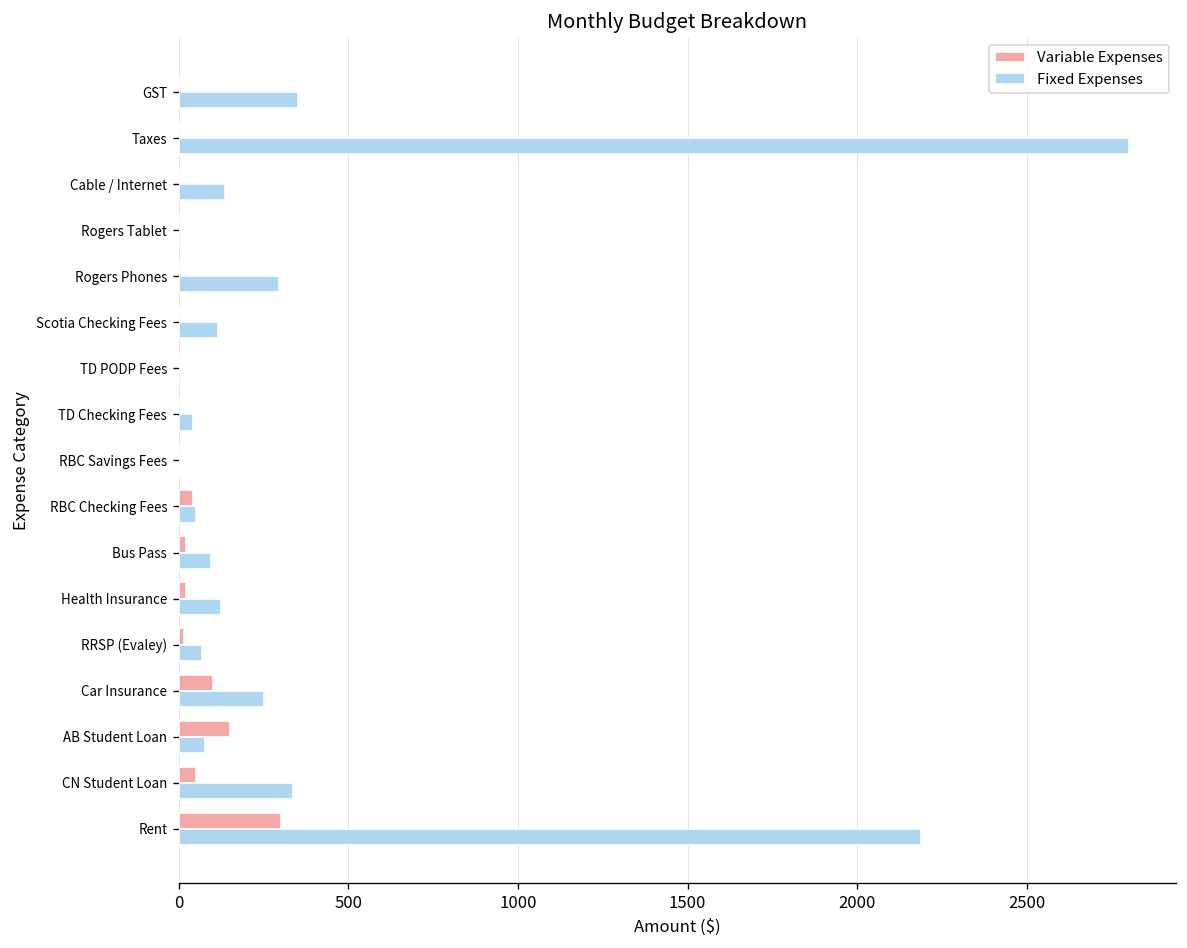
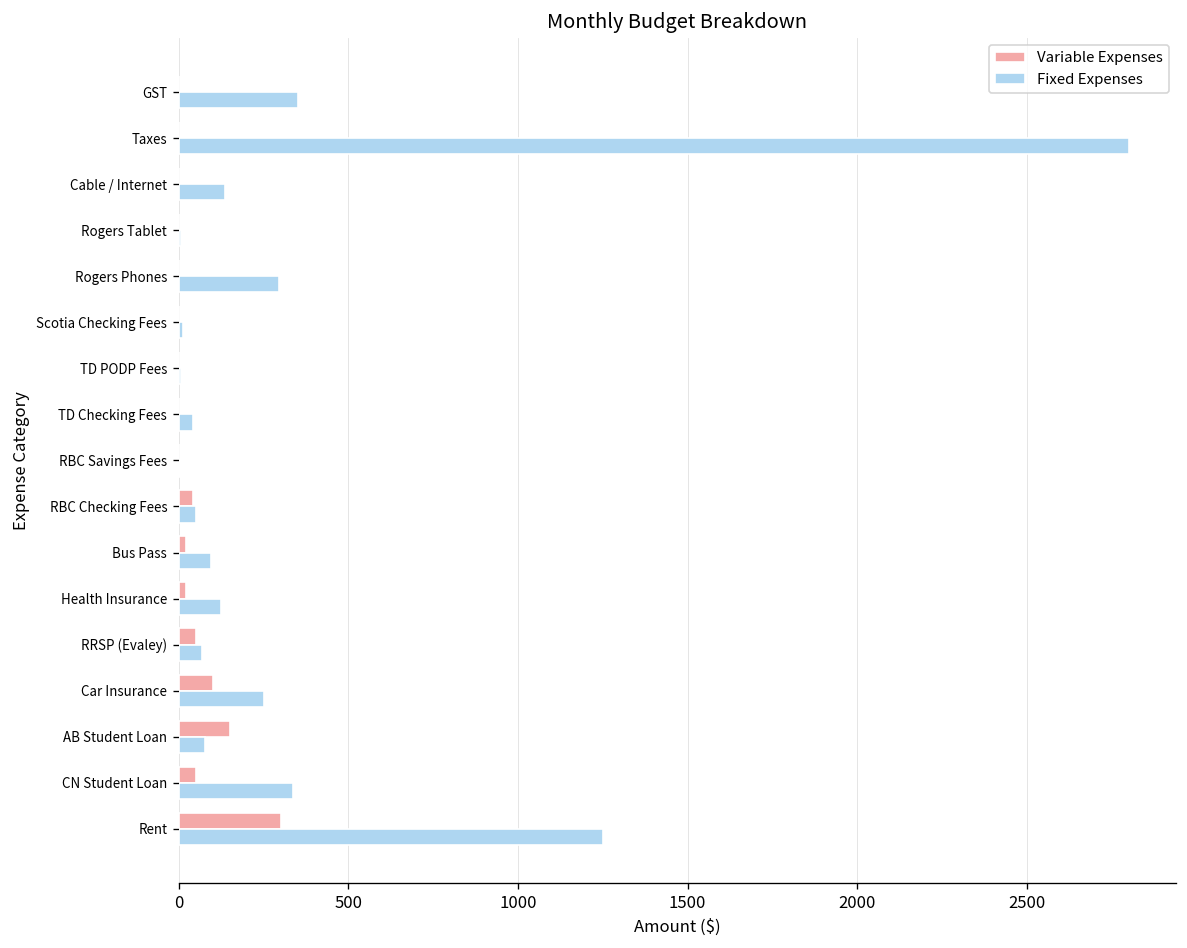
  {
    "Variable Expenses": {
      "GST": 0,
      "Taxes": 0,
      "Cable / Internet": 0,
      "Rogers Tablet": 0,
      "Rogers Phones": 0,
      "Scotia Checking Fees": 0,
      "TD PODP Fees": 0,
      "TD Checking Fees": 0,
      "RBC Savings Fees": 0,
      "RBC Checking Fees": 40,
      "Bus Pass": 20,
      "Health Insurance": 20,
-     "RRSP (Evaley)": 10,
+     "RRSP (Evaley)": 50,
      "Car Insurance": 100,
      "AB Student Loan": 150,
      "CN Student Loan": 50,
      "Rent": 300
    },
    "Fixed Expenses": {
      "GST": 350,
      "Taxes": 2800,
      "Cable / Internet": 140,
      "Rogers Phones": 290,
-     "Scotia Checking Fees": 120,
+     "Scotia Checking Fees": 10,
      "TD Checking Fees": 40,
      "RBC Checking Fees": 50,
      "Bus Pass": 90,
      "Health Insurance": 120,
      "RRSP (Evaley)": 70,
      "Car Insurance": 250,
      "AB Student Loan": 80,
      "CN Student Loan": 340,
-     "Rent": 2190
+     "Rent": 1250
    }
  }
